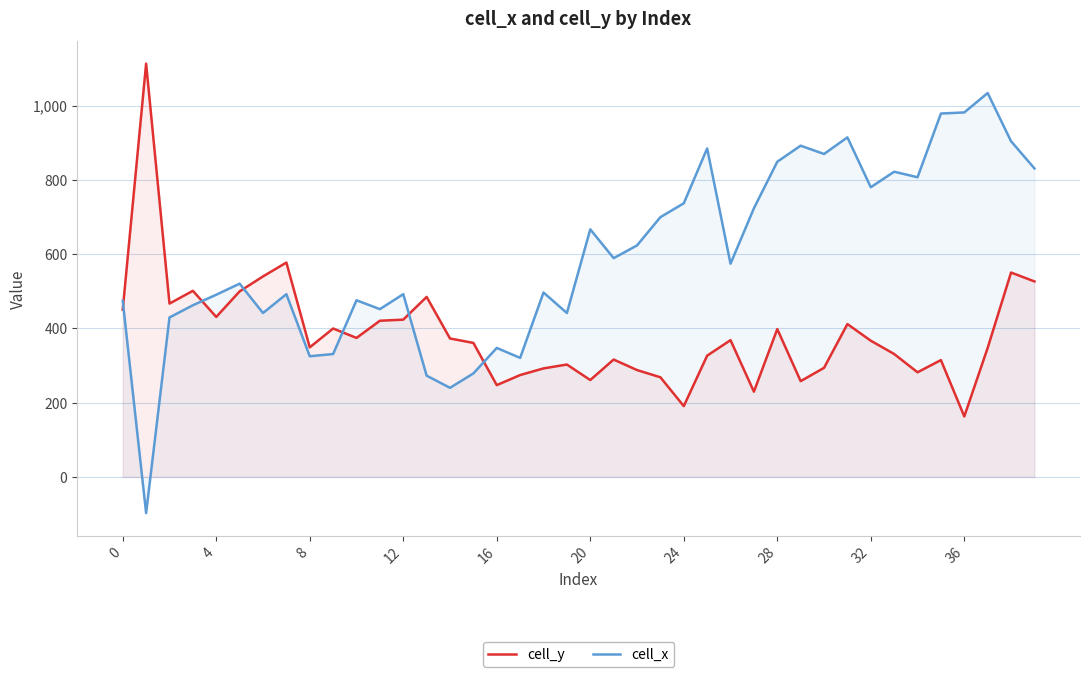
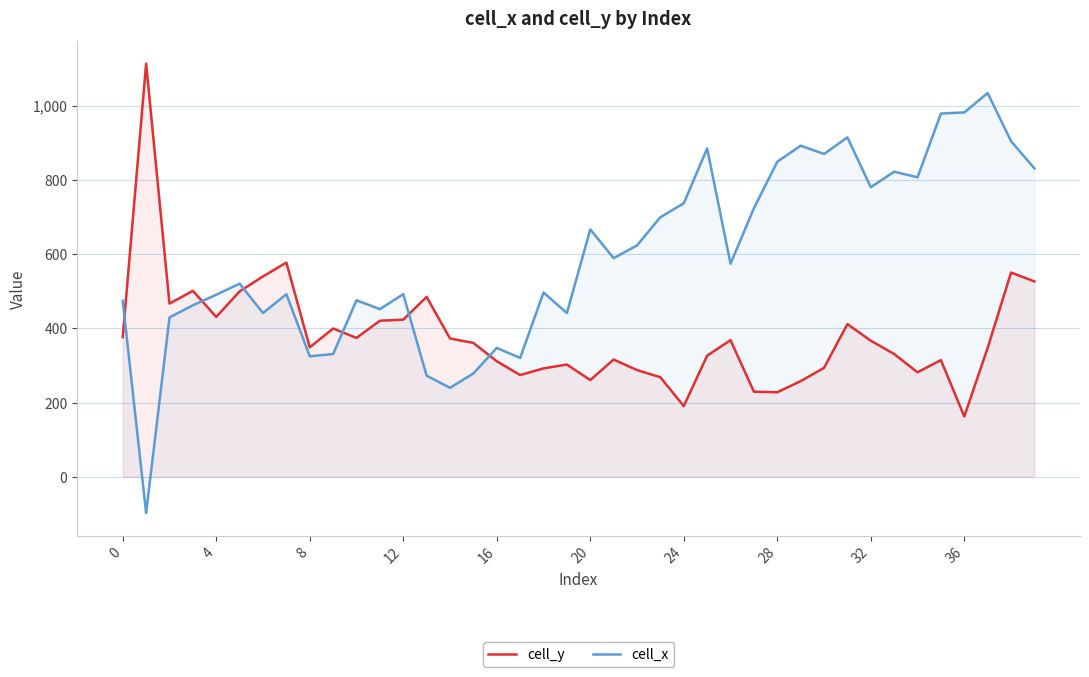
  {
    "cell_y": {
-     "0": 450,
+     "0": 380,
      "4": 430,
      "8": 350,
      "12": 420,
-     "16": 250,
+     "16": 310,
      "20": 260,
      "24": 190,
-     "28": 400,
+     "28": 230,
      "32": 370,
      "36": 160
    }
  }
